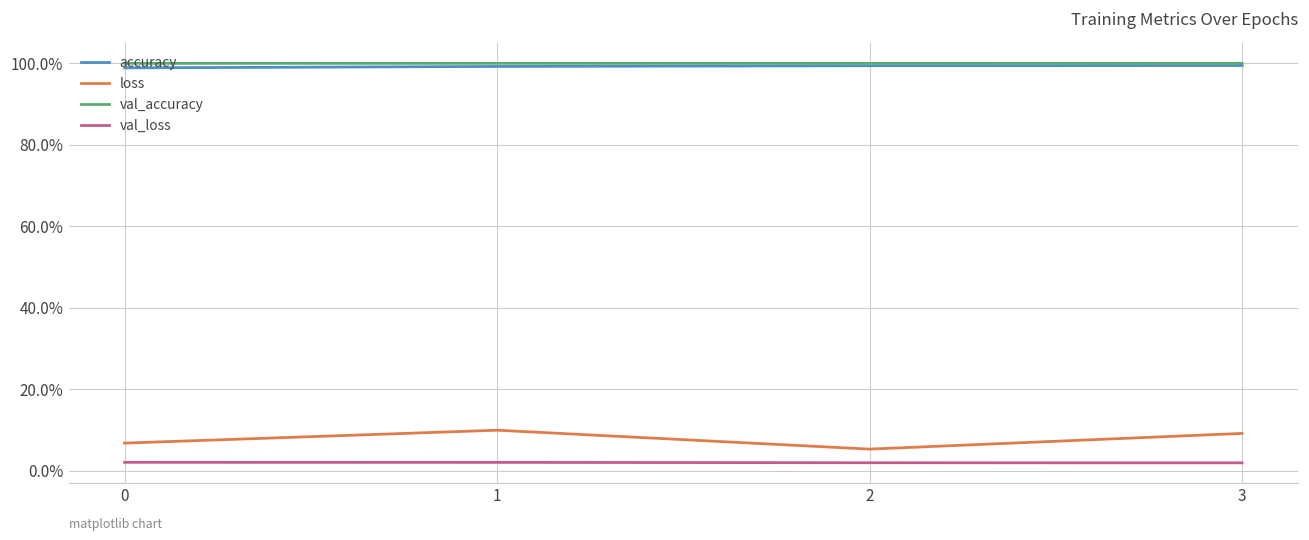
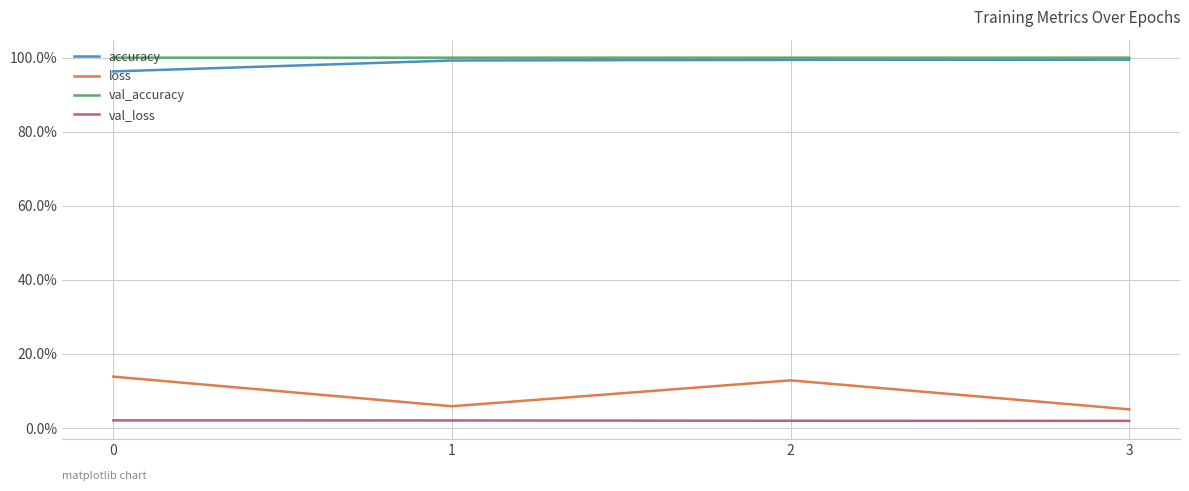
  {
    "accuracy": {
-     "0": "99%",
+     "0": "96%",
      "1": "99%"
    },
    "loss": {
-     "0": "7%",
-     "1": "10%",
-     "2": "5%",
-     "3": "9%"
+     "0": "14%",
+     "1": "6%",
+     "2": "13%",
+     "3": "5%"
    },
    "val_accuracy": {
      "0": "100%",
      "1": "100%"
    },
    "val_loss": {
      "0": "2%",
      "1": "2%",
      "2": "2%",
      "3": "2%"
    }
  }
